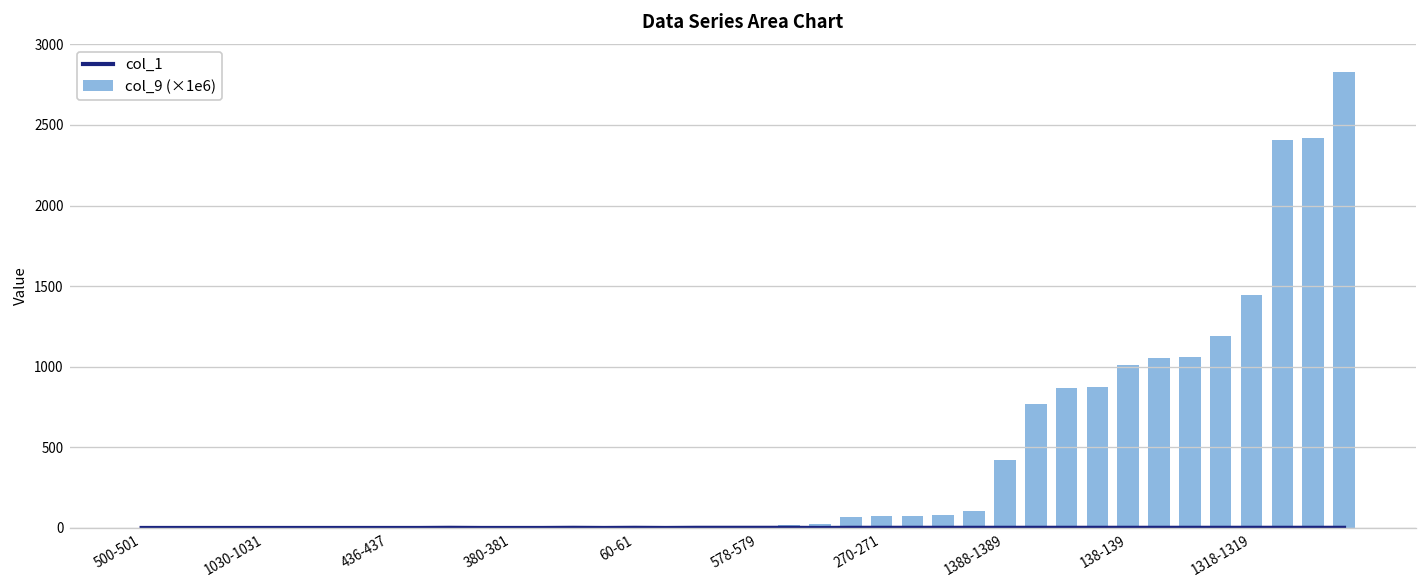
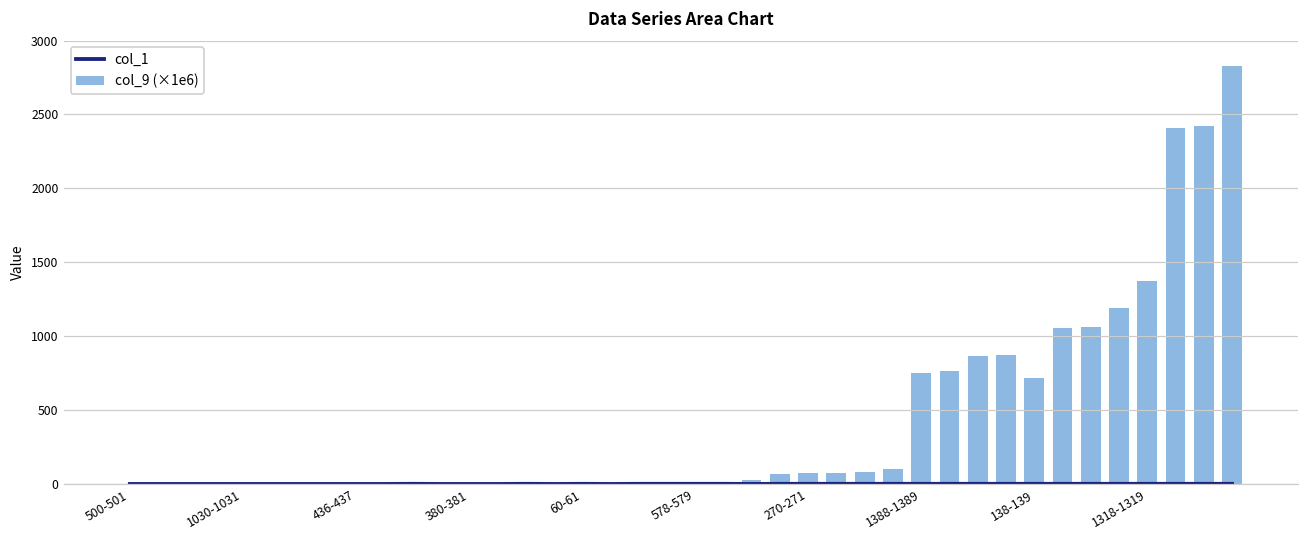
  {
    "col_1": {
      "500-501": 0,
      "1030-1031": 0,
      "436-437": 0,
      "380-381": 0,
      "60-61": 0,
      "578-579": 0,
      "270-271": 0,
      "1388-1389": 0,
      "138-139": 0,
      "1318-1319": 0
    },
    "col_9 (×1e6)": {
      "500-501": 0,
      "270-271": 70,
-     "1388-1389": 420,
-     "138-139": 1010,
-     "1318-1319": 1450
+     "1388-1389": 750,
+     "138-139": 720,
+     "1318-1319": 1370
    }
  }
